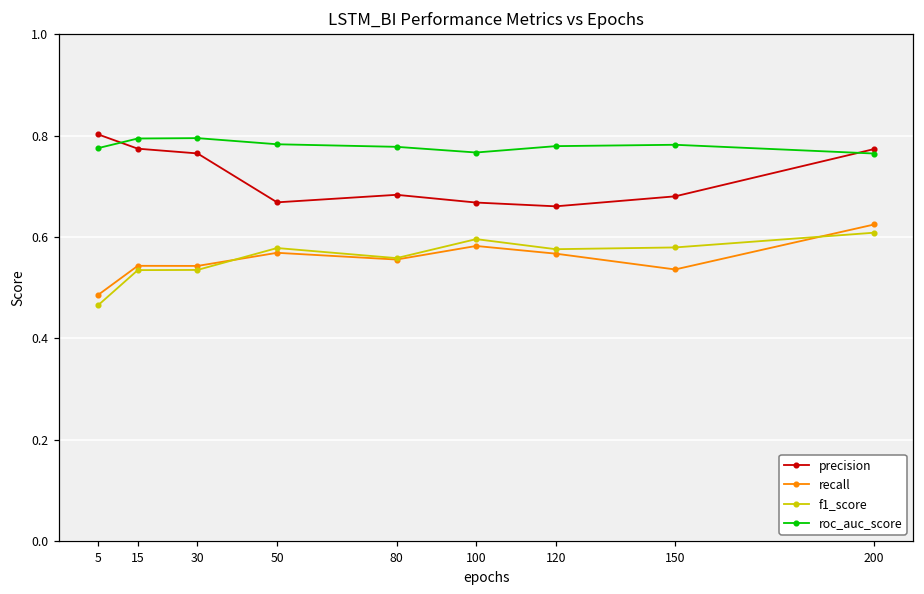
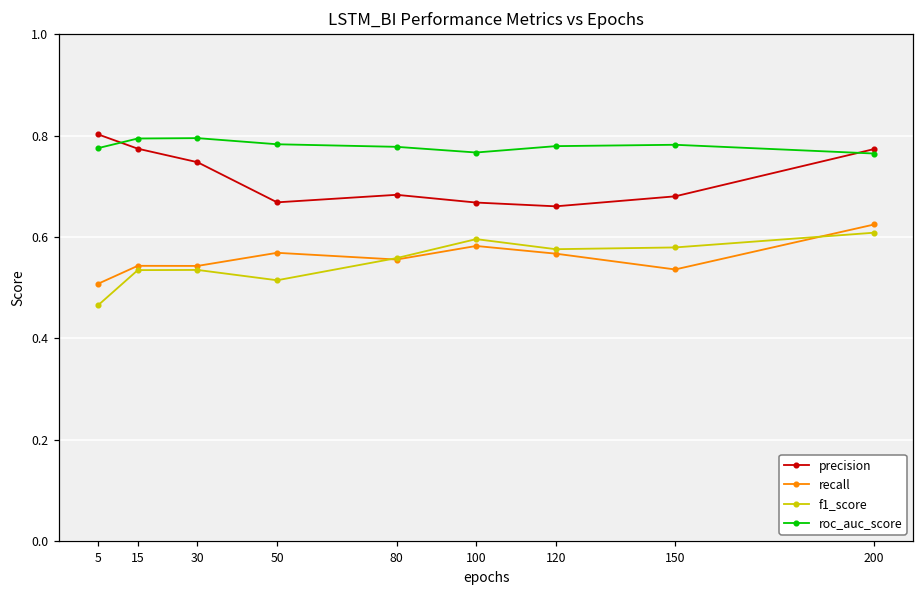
  {
    "precision": {
      "5": 0.80,
      "15": 0.77,
-     "30": 0.77,
+     "30": 0.75,
      "50": 0.67,
      "80": 0.68,
      "100": 0.67,
      "120": 0.66,
      "150": 0.68,
      "200": 0.77
    },
    "recall": {
-     "5": 0.49,
+     "5": 0.51,
      "15": 0.54,
      "30": 0.54,
      "50": 0.57,
      "100": 0.58,
      "120": 0.57,
      "150": 0.54,
      "200": 0.62
    },
    "f1_score": {
      "5": 0.47,
      "15": 0.53,
      "30": 0.54,
-     "50": 0.58,
+     "50": 0.51,
      "100": 0.60,
      "120": 0.58,
      "150": 0.58,
      "200": 0.61
    },
    "roc_auc_score": {
      "5": 0.78,
      "15": 0.79,
      "30": 0.80,
      "50": 0.78,
      "80": 0.78,
      "100": 0.77,
      "120": 0.78,
      "150": 0.78,
      "200": 0.76
    }
  }
